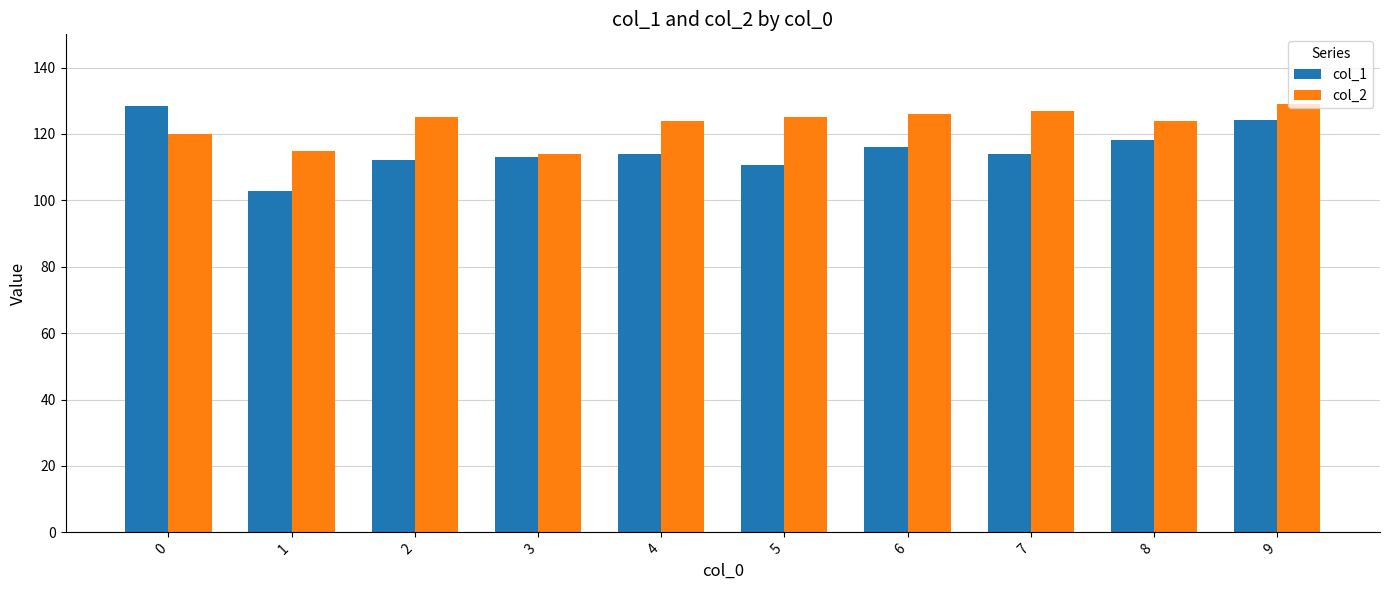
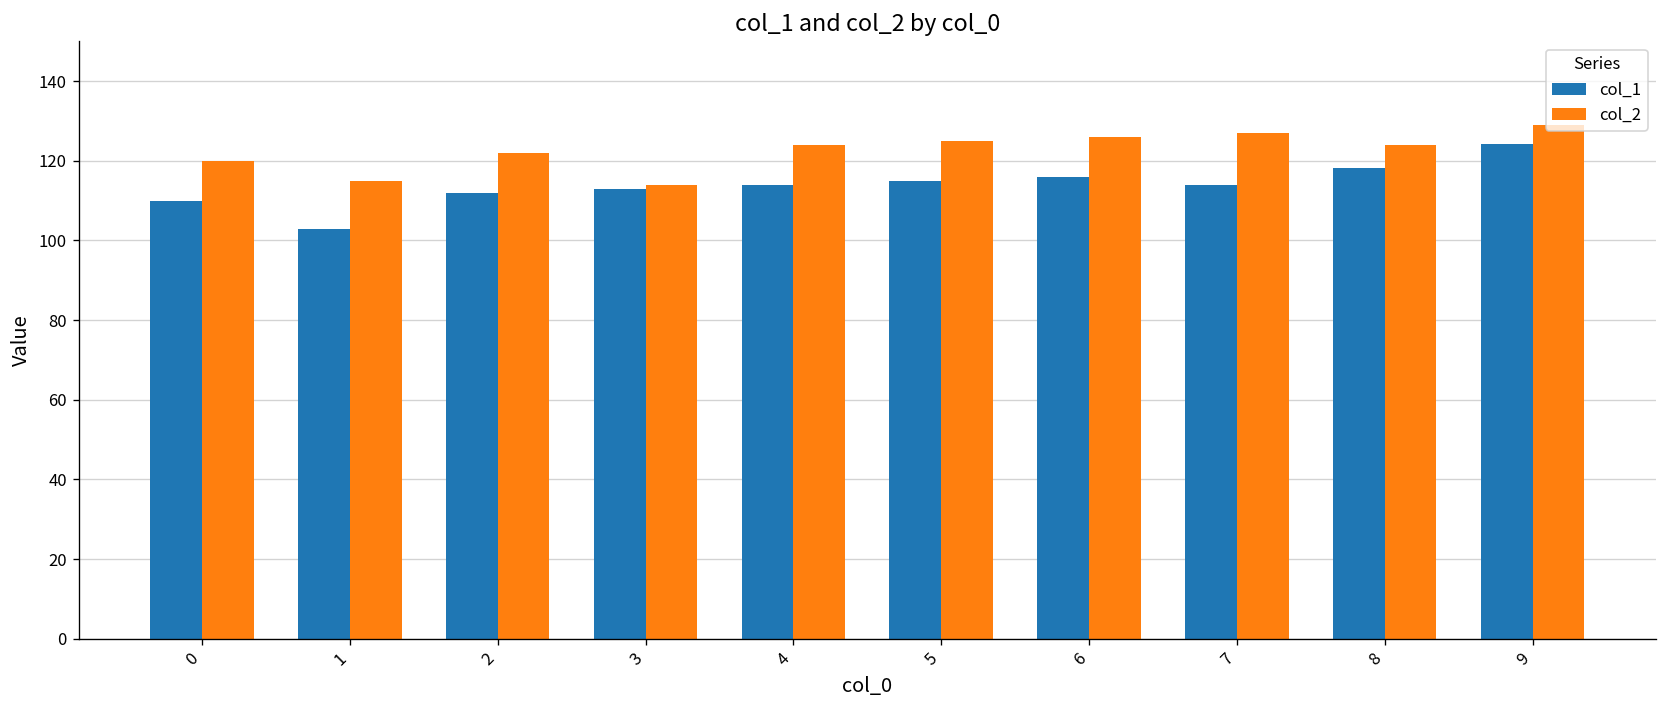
  {
    "col_1": {
-     "0": 128,
+     "0": 110,
      "1": 103,
      "2": 112,
      "3": 113,
      "4": 114,
-     "5": 111,
+     "5": 115,
      "6": 116,
      "7": 114,
      "8": 118,
      "9": 124
    },
    "col_2": {
      "0": 120,
      "1": 115,
-     "2": 125,
+     "2": 122,
      "3": 114,
      "4": 124,
      "5": 125,
      "6": 126,
      "7": 127,
      "8": 124
    }
  }
